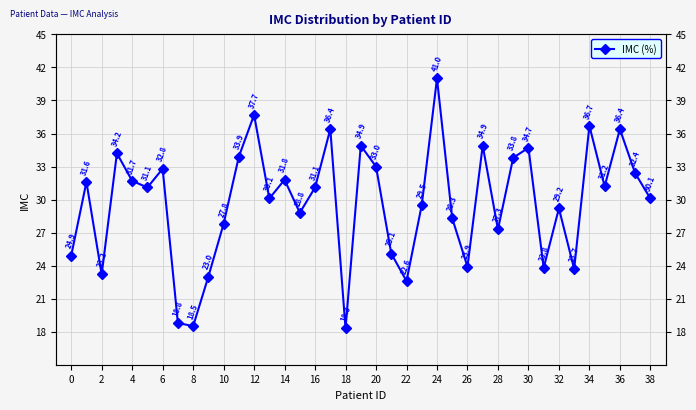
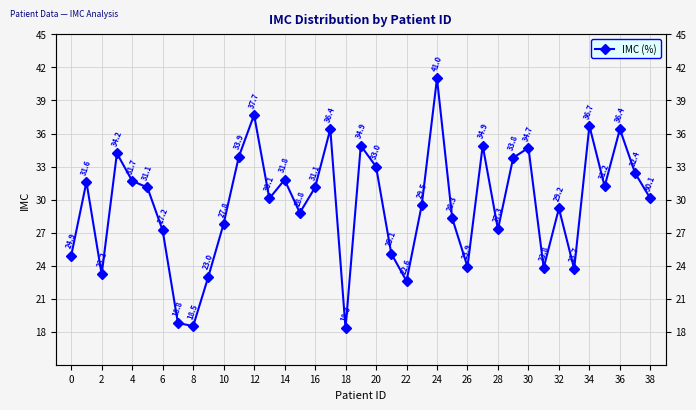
  {
    "0": 24.9,
    "2": 23.2,
    "4": 31.7,
-   "6": 32.8,
+   "6": 27.2,
    "8": 18.5,
    "10": 27.8,
    "12": 37.7,
    "14": 31.8,
    "16": 31.1,
    "18": 18.3,
    "20": 33.0,
    "22": 22.6,
    "24": 41.0,
    "26": 23.9,
    "28": 27.3,
    "30": 34.7,
    "32": 29.2,
    "34": 36.7,
    "36": 36.4,
    "38": 30.1
  }
